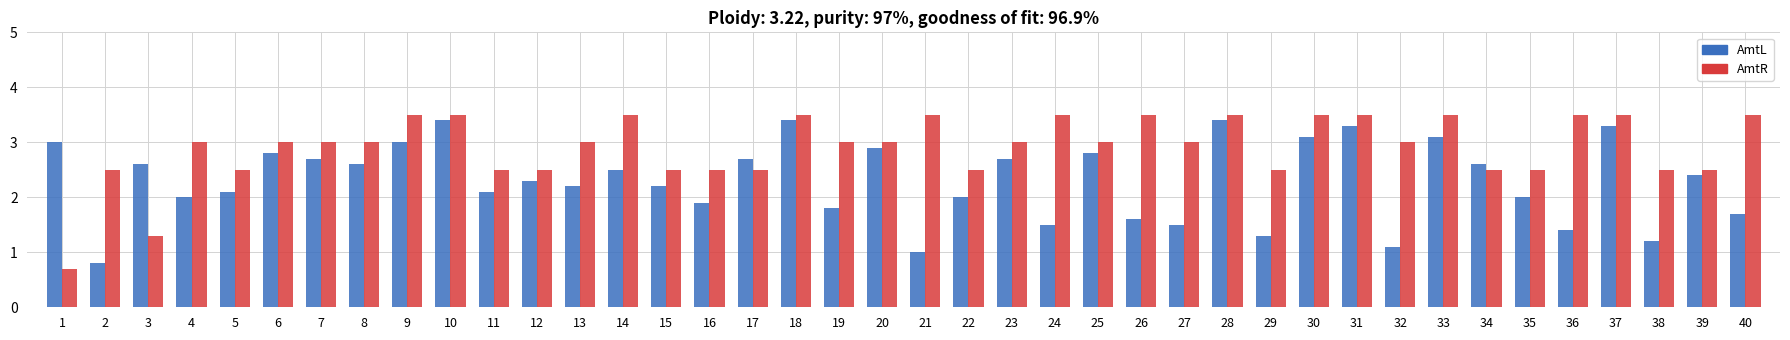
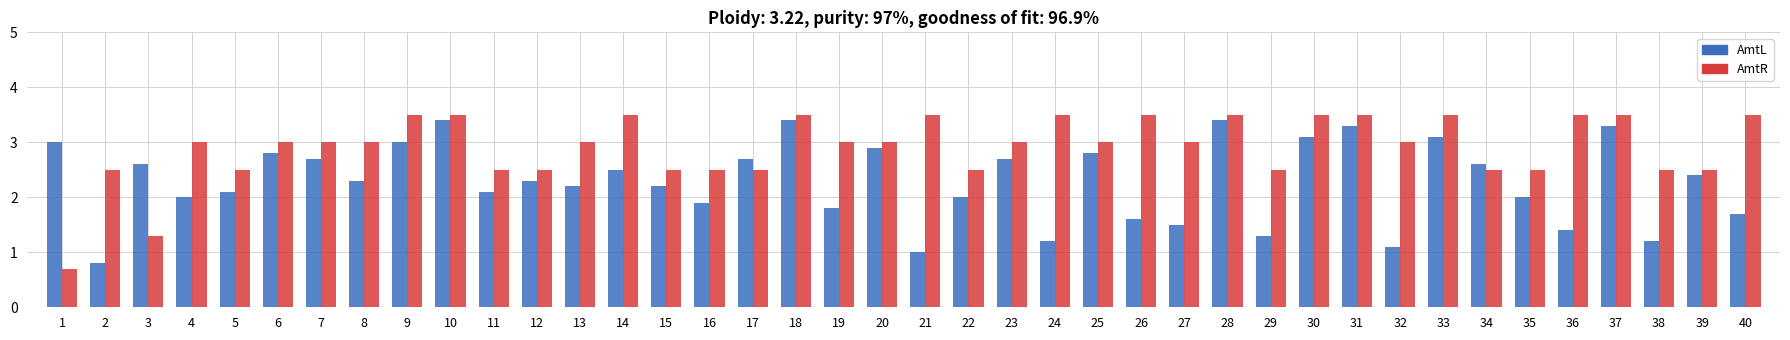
  {
    "AmtL": {
      "1": 3.0,
      "2": 0.8,
      "3": 2.6,
      "4": 2.0,
      "5": 2.1,
      "6": 2.8,
      "7": 2.7,
-     "8": 2.6,
+     "8": 2.3,
      "9": 3.0,
      "10": 3.4,
      "11": 2.1,
      "12": 2.3,
      "13": 2.2,
      "14": 2.5,
      "15": 2.2,
      "16": 1.9,
      "17": 2.7,
      "18": 3.4,
      "19": 1.8,
      "20": 2.9,
      "21": 1.0,
      "22": 2.0,
      "23": 2.7,
-     "24": 1.5,
+     "24": 1.2,
      "25": 2.8,
      "26": 1.6,
      "27": 1.5,
      "28": 3.4,
      "29": 1.3,
      "30": 3.1,
      "31": 3.3,
      "32": 1.1,
      "33": 3.1,
      "34": 2.6,
      "35": 2.0,
      "36": 1.4,
      "37": 3.3,
      "38": 1.2,
      "39": 2.4,
      "40": 1.7
    },
    "AmtR": {
      "1": 0.7,
      "2": 2.5,
      "3": 1.3,
      "4": 3.0,
      "5": 2.5,
      "6": 3.0,
      "7": 3.0,
      "8": 3.0,
      "9": 3.5,
      "10": 3.5,
      "11": 2.5,
      "12": 2.5,
      "13": 3.0,
      "14": 3.5,
      "15": 2.5,
      "16": 2.5,
      "17": 2.5,
      "18": 3.5,
      "19": 3.0,
      "20": 3.0,
      "21": 3.5,
      "22": 2.5,
      "23": 3.0,
      "24": 3.5,
      "25": 3.0,
      "26": 3.5,
      "27": 3.0,
      "28": 3.5,
      "29": 2.5,
      "30": 3.5,
      "31": 3.5,
      "32": 3.0,
      "33": 3.5,
      "34": 2.5,
      "35": 2.5,
      "36": 3.5,
      "37": 3.5,
      "38": 2.5,
      "39": 2.5,
      "40": 3.5
    }
  }
